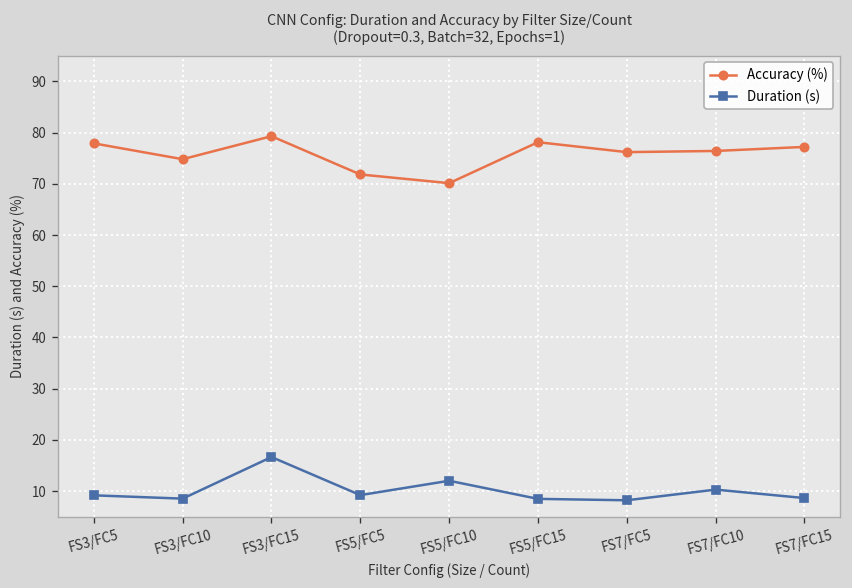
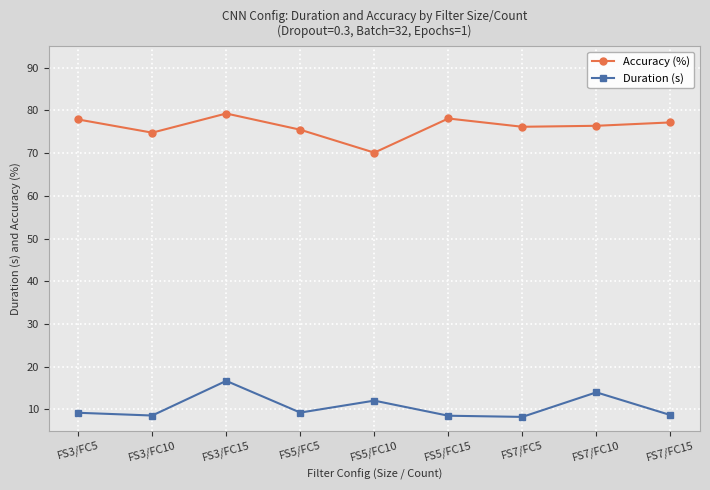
  {
    "Accuracy (%)": {
      "FS3/FC5": 78,
      "FS3/FC10": 75,
      "FS3/FC15": 79,
-     "FS5/FC5": 72,
+     "FS5/FC5": 75,
      "FS5/FC10": 70,
      "FS5/FC15": 78,
      "FS7/FC5": 76,
      "FS7/FC10": 76,
      "FS7/FC15": 77
    },
    "Duration (s)": {
      "FS3/FC5": 9,
      "FS3/FC10": 9,
      "FS3/FC15": 17,
      "FS5/FC5": 9,
      "FS5/FC10": 12,
      "FS5/FC15": 8,
      "FS7/FC5": 8,
-     "FS7/FC10": 10,
+     "FS7/FC10": 14,
      "FS7/FC15": 9
    }
  }
